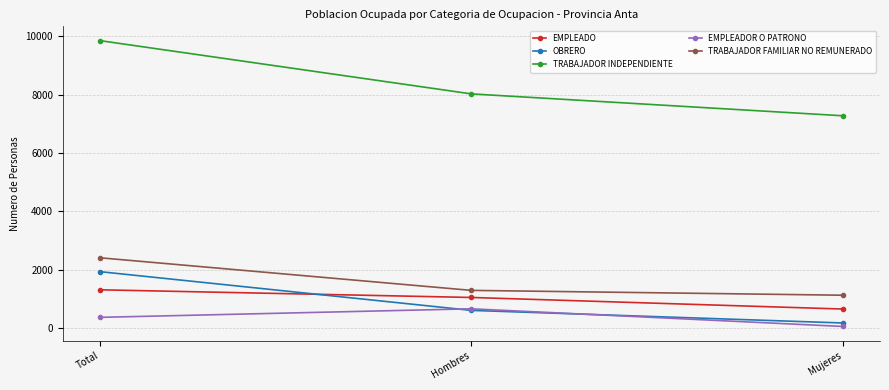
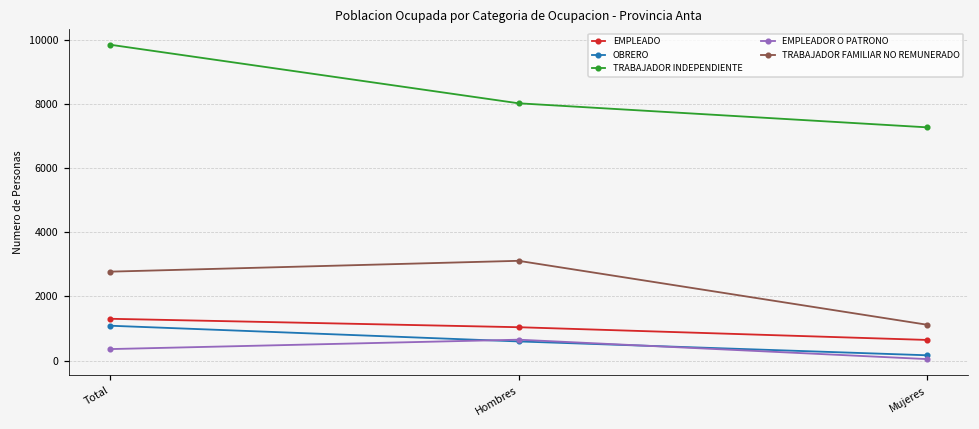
  {
    "EMPLEADO": {
      "Total": 1300,
      "Hombres": 1000,
      "Mujeres": 600
    },
    "OBRERO": {
-     "Total": 1900,
+     "Total": 1100,
      "Mujeres": 200
    },
    "TRABAJADOR INDEPENDIENTE": {
      "Total": 9800,
      "Hombres": 8000,
      "Mujeres": 7300
    },
    "EMPLEADOR O PATRONO": {
      "Total": 400,
      "Mujeres": 0
    },
    "TRABAJADOR FAMILIAR NO REMUNERADO": {
-     "Total": 2400,
-     "Hombres": 1300,
+     "Total": 2800,
+     "Hombres": 3100,
      "Mujeres": 1100
    }
  }
